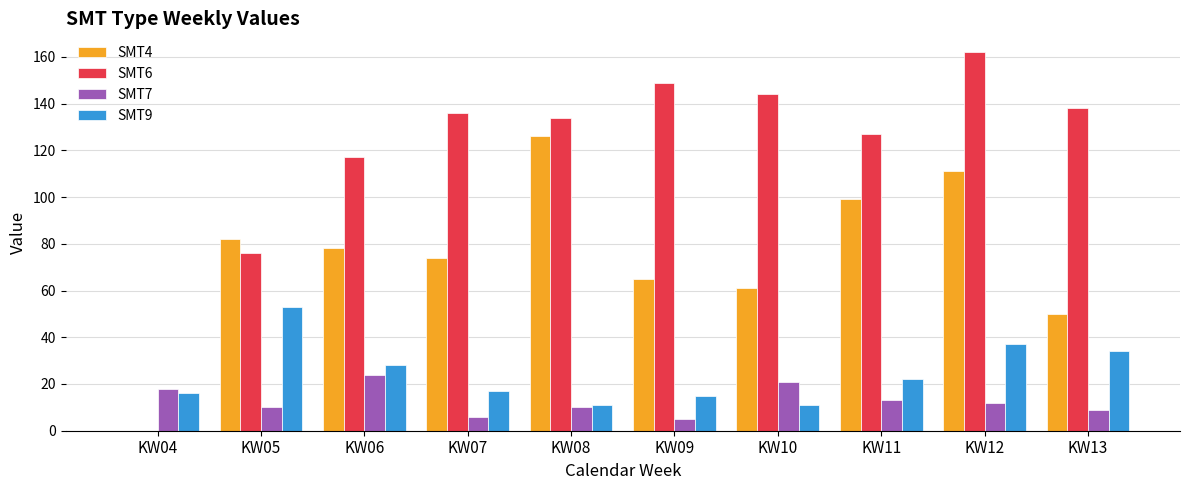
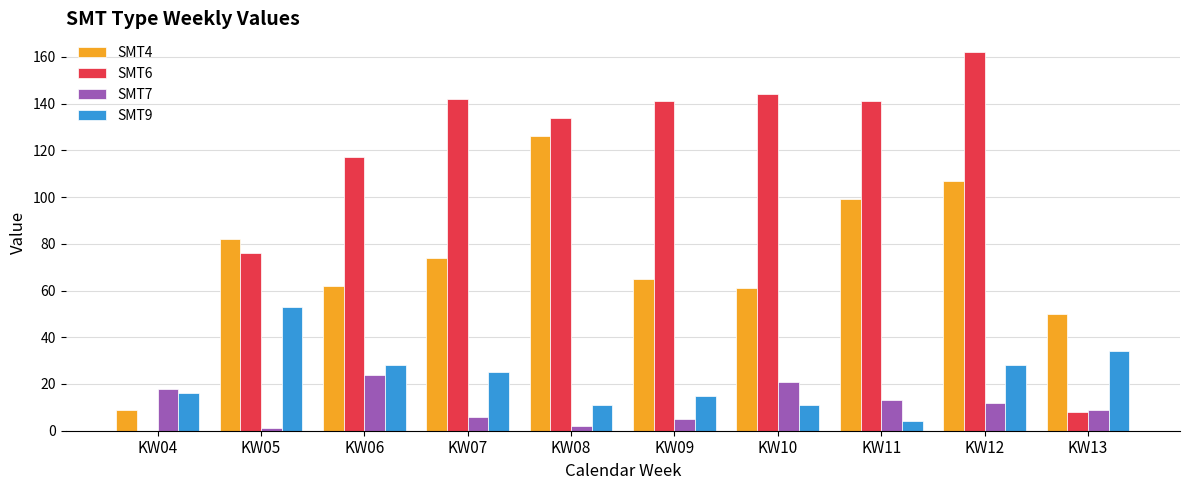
  {
    "SMT4": {
-     "KW04": 0,
+     "KW04": 9,
      "KW05": 82,
-     "KW06": 78,
+     "KW06": 62,
      "KW07": 74,
      "KW08": 126,
      "KW09": 65,
      "KW10": 61,
      "KW11": 99,
-     "KW12": 111,
+     "KW12": 107,
      "KW13": 50
    },
    "SMT6": {
      "KW04": 0,
      "KW05": 76,
      "KW06": 117,
-     "KW07": 136,
+     "KW07": 142,
      "KW08": 134,
-     "KW09": 149,
+     "KW09": 141,
      "KW10": 144,
-     "KW11": 127,
+     "KW11": 141,
      "KW12": 162,
-     "KW13": 138
+     "KW13": 8
    },
    "SMT7": {
      "KW04": 18,
-     "KW05": 10,
+     "KW05": 1,
      "KW06": 24,
      "KW07": 6,
-     "KW08": 10,
+     "KW08": 2,
      "KW09": 5,
      "KW10": 21,
      "KW11": 13,
      "KW12": 12,
      "KW13": 9
    },
    "SMT9": {
      "KW04": 16,
      "KW05": 53,
      "KW06": 28,
-     "KW07": 17,
+     "KW07": 25,
      "KW08": 11,
      "KW09": 15,
      "KW10": 11,
-     "KW11": 22,
-     "KW12": 37,
+     "KW11": 4,
+     "KW12": 28,
      "KW13": 34
    }
  }
